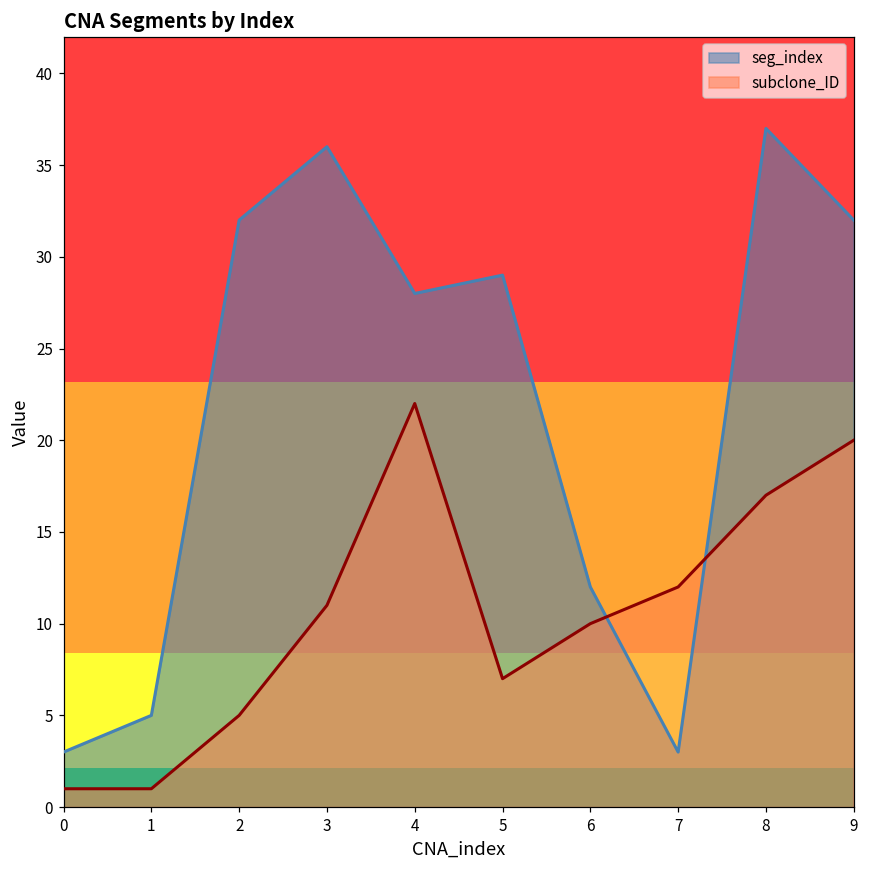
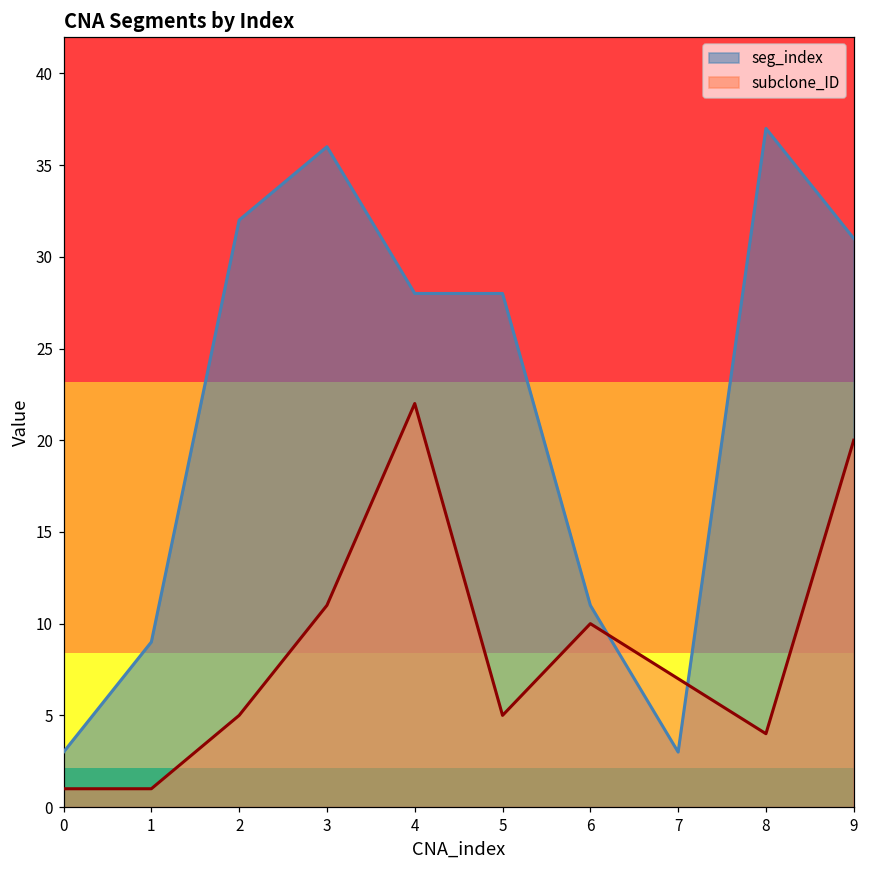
  {
    "seg_index": {
      "0": 3,
-     "1": 5,
+     "1": 9,
      "2": 32,
      "3": 36,
      "4": 28,
-     "5": 29,
-     "6": 12,
+     "5": 28,
+     "6": 11,
      "7": 3,
      "8": 37,
-     "9": 32
+     "9": 31
    },
    "subclone_ID": {
      "0": 1,
      "1": 1,
      "2": 5,
      "3": 11,
      "4": 22,
-     "5": 7,
+     "5": 5,
      "6": 10,
-     "7": 12,
-     "8": 17,
+     "7": 7,
+     "8": 4,
      "9": 20
    }
  }
